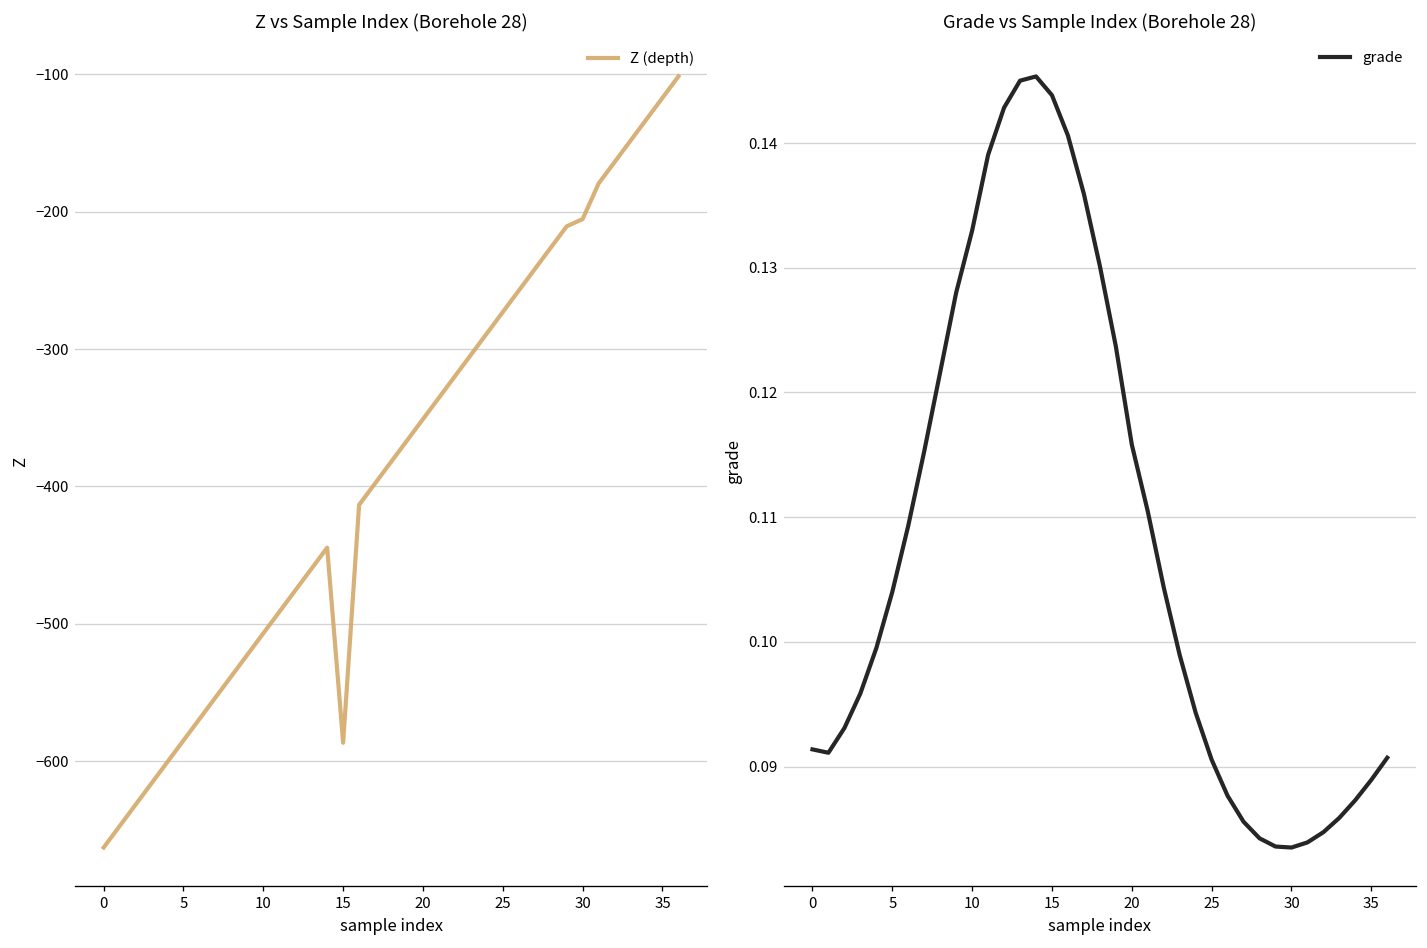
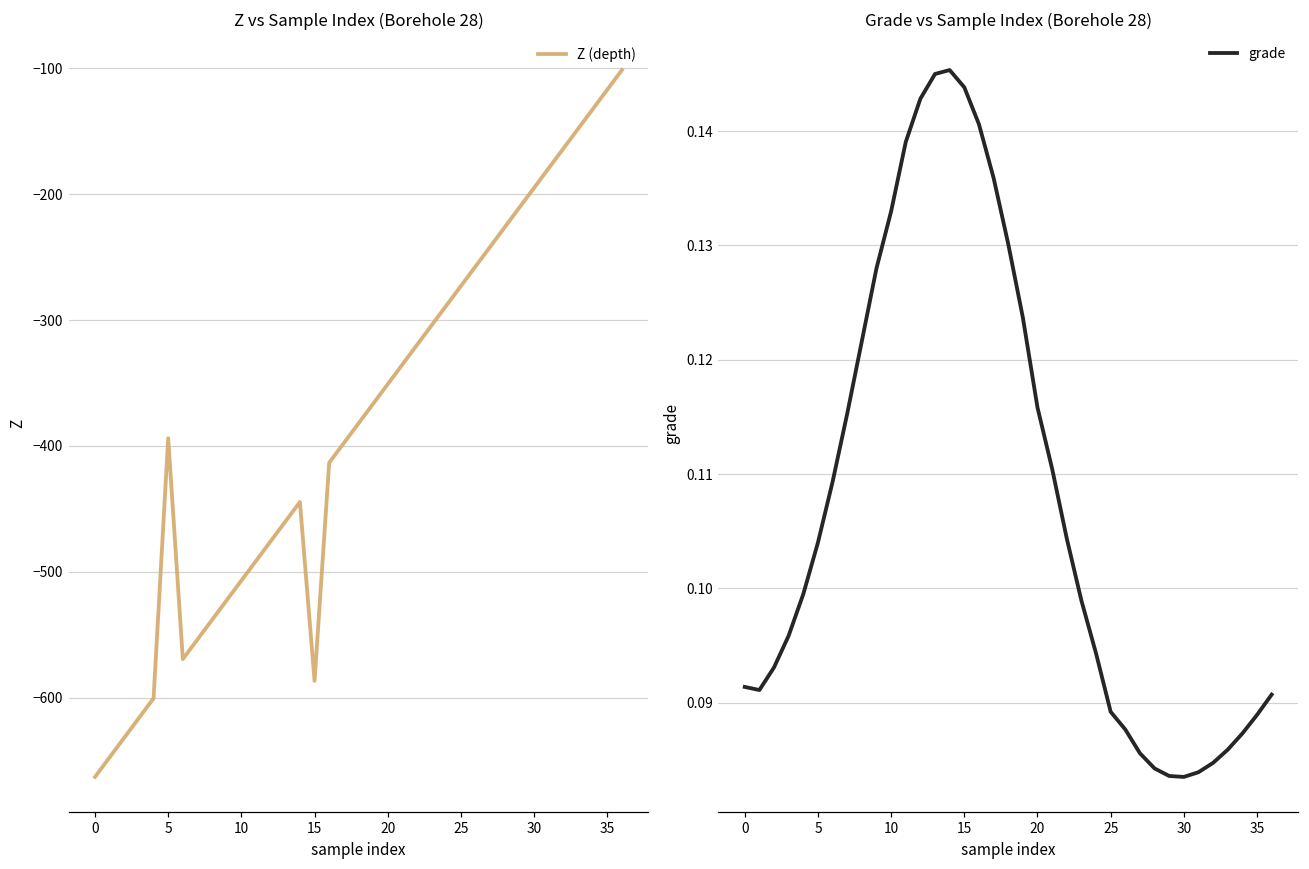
  {
    "Z vs Sample Index (Borehole 28)": {
      "0": -663,
-     "5": -585,
+     "5": -394,
      "10": -507,
      "15": -587,
      "20": -351,
      "25": -273,
-     "30": -205,
+     "30": -195,
      "35": -117
    },
    "Grade vs Sample Index (Borehole 28)": {
      "0": 0.0914,
      "5": 0.1040,
      "10": 0.1330,
      "15": 0.1438,
      "20": 0.1158,
-     "25": 0.0906,
+     "25": 0.0892,
      "30": 0.0835,
      "35": 0.0889
    }
  }
